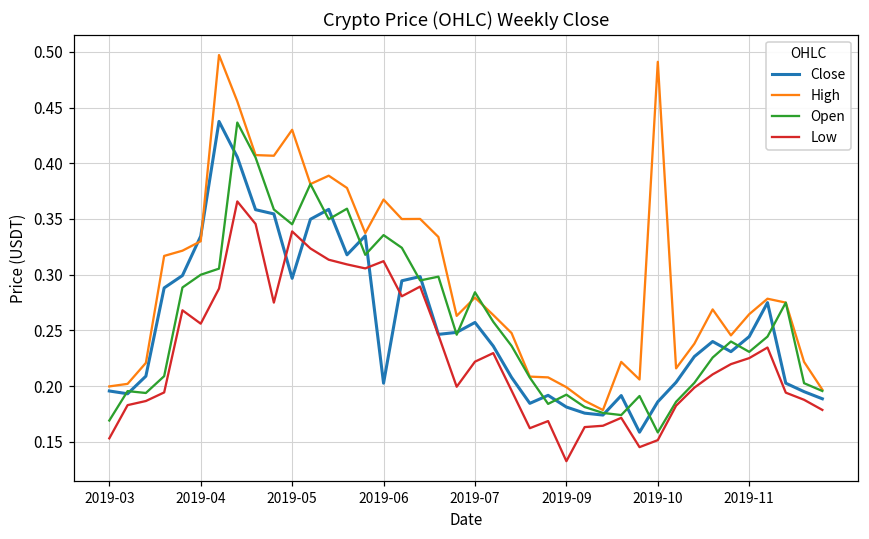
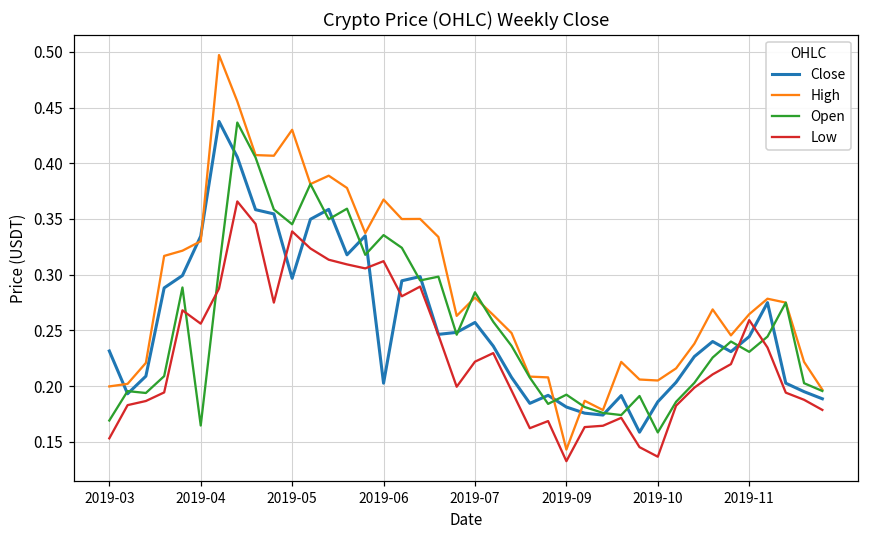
  {
    "Close": {
-     "2019-03": 0.196,
+     "2019-03": 0.232,
      "2019-04": 0.335,
      "2019-05": 0.297,
      "2019-06": 0.203,
      "2019-07": 0.257,
      "2019-09": 0.181,
      "2019-10": 0.186,
      "2019-11": 0.244
    },
    "High": {
      "2019-03": 0.200,
      "2019-04": 0.330,
      "2019-05": 0.430,
      "2019-06": 0.367,
      "2019-07": 0.279,
-     "2019-09": 0.199,
-     "2019-10": 0.491,
+     "2019-09": 0.143,
+     "2019-10": 0.205,
      "2019-11": 0.265
    },
    "Open": {
      "2019-03": 0.169,
-     "2019-04": 0.300,
+     "2019-04": 0.165,
      "2019-05": 0.345,
      "2019-06": 0.336,
      "2019-07": 0.284,
      "2019-09": 0.192,
      "2019-10": 0.158,
      "2019-11": 0.231
    },
    "Low": {
      "2019-03": 0.153,
      "2019-04": 0.256,
      "2019-05": 0.339,
      "2019-06": 0.312,
      "2019-07": 0.222,
      "2019-09": 0.133,
-     "2019-10": 0.152,
-     "2019-11": 0.225
+     "2019-10": 0.137,
+     "2019-11": 0.259
    }
  }
